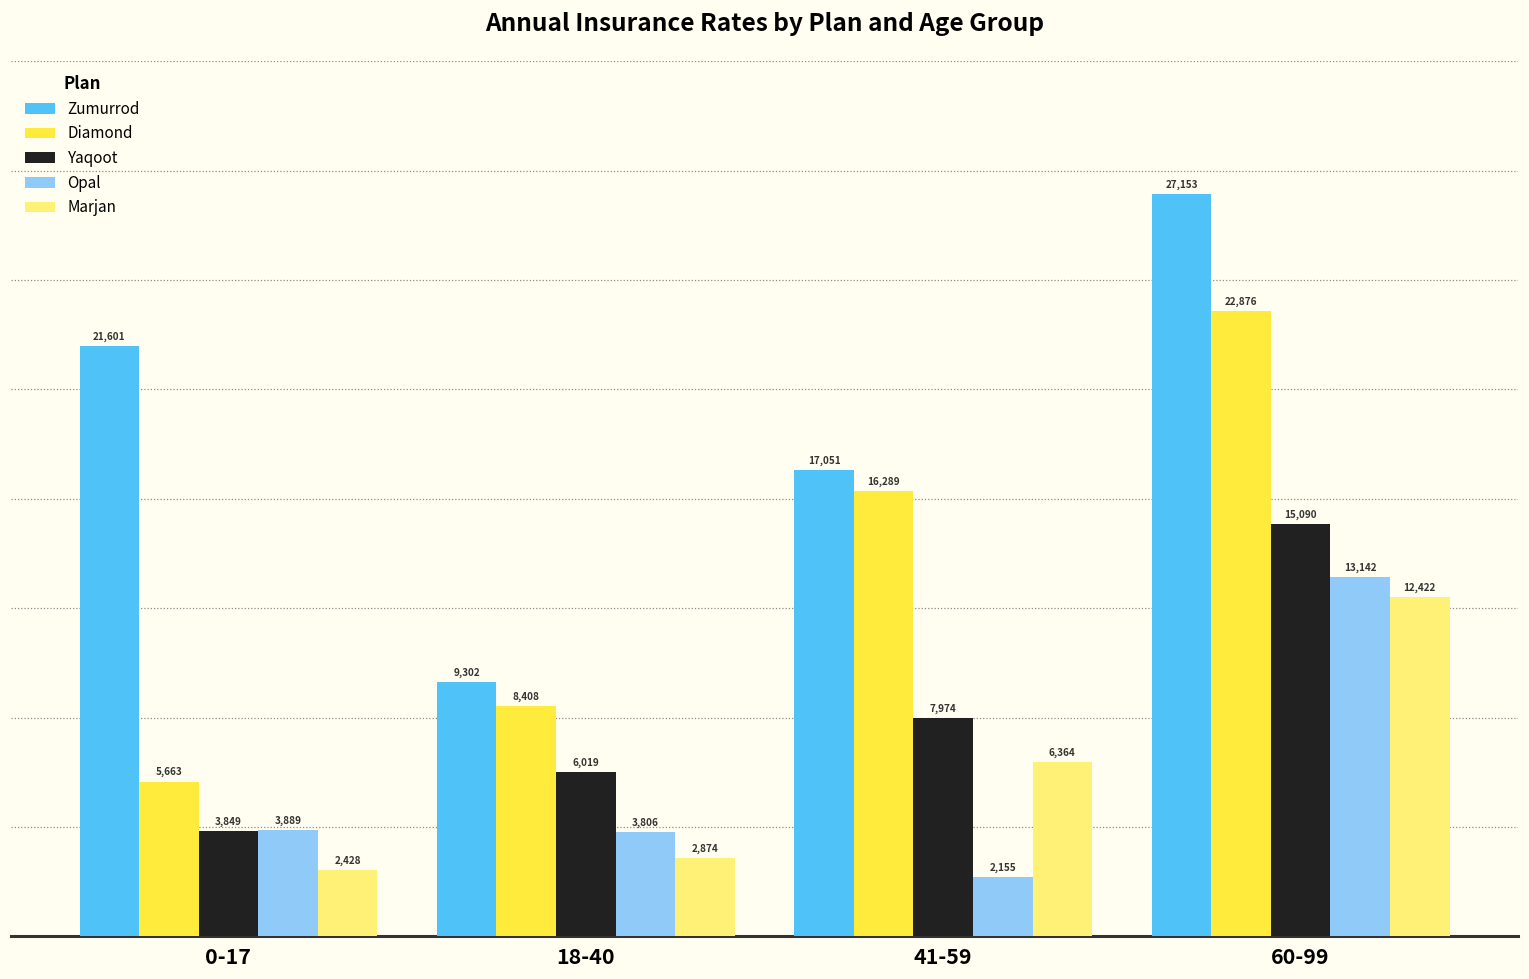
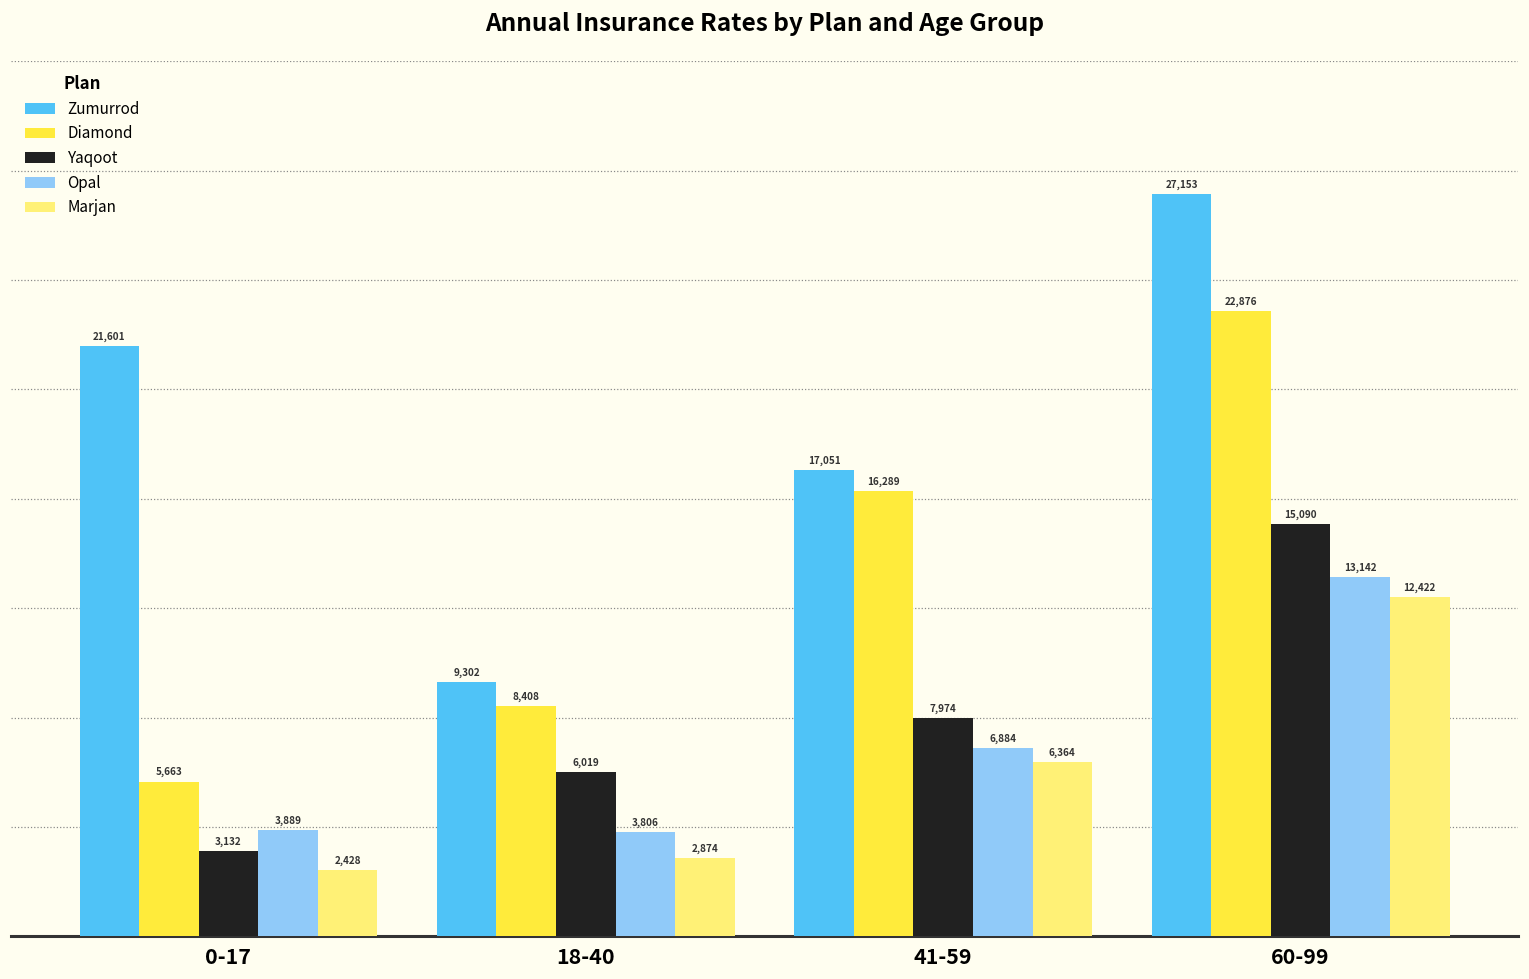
  {
    "Zumurrod": {
      "0-17": "21,601",
      "18-40": "9,302",
      "41-59": "17,051",
      "60-99": "27,153"
    },
    "Yaqoot": {
-     "0-17": "3,849",
+     "0-17": "3,132",
      "18-40": "6,019",
      "41-59": "7,974",
      "60-99": "15,090"
    },
    "Opal": {
      "0-17": "3,889",
      "18-40": "3,806",
-     "41-59": "2,155",
+     "41-59": "6,884",
      "60-99": "13,142"
    }
  }
